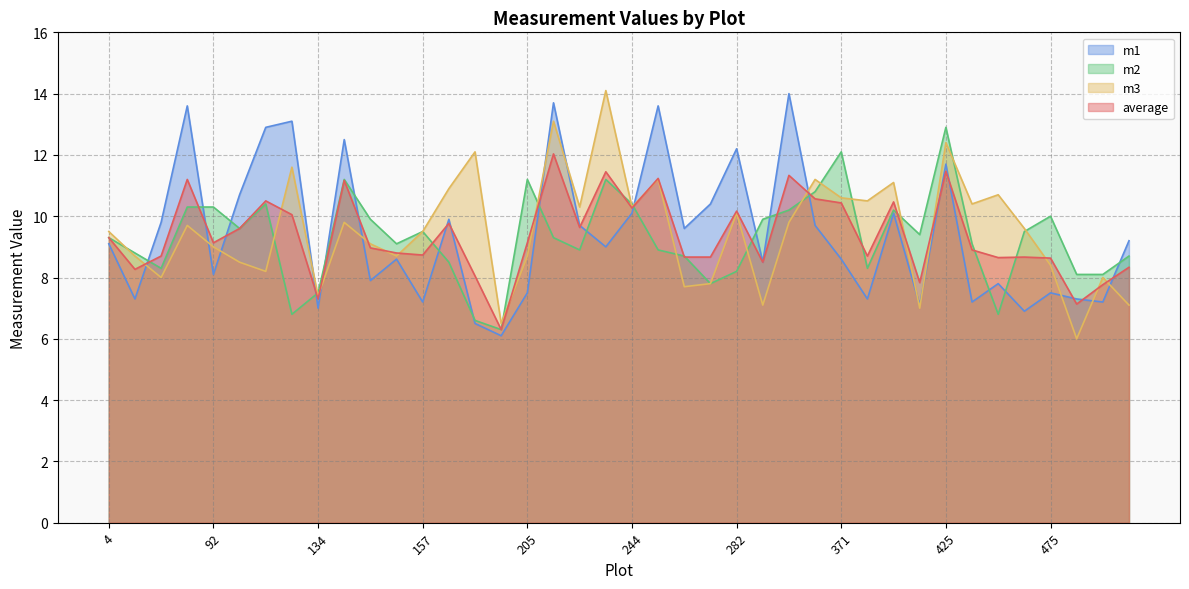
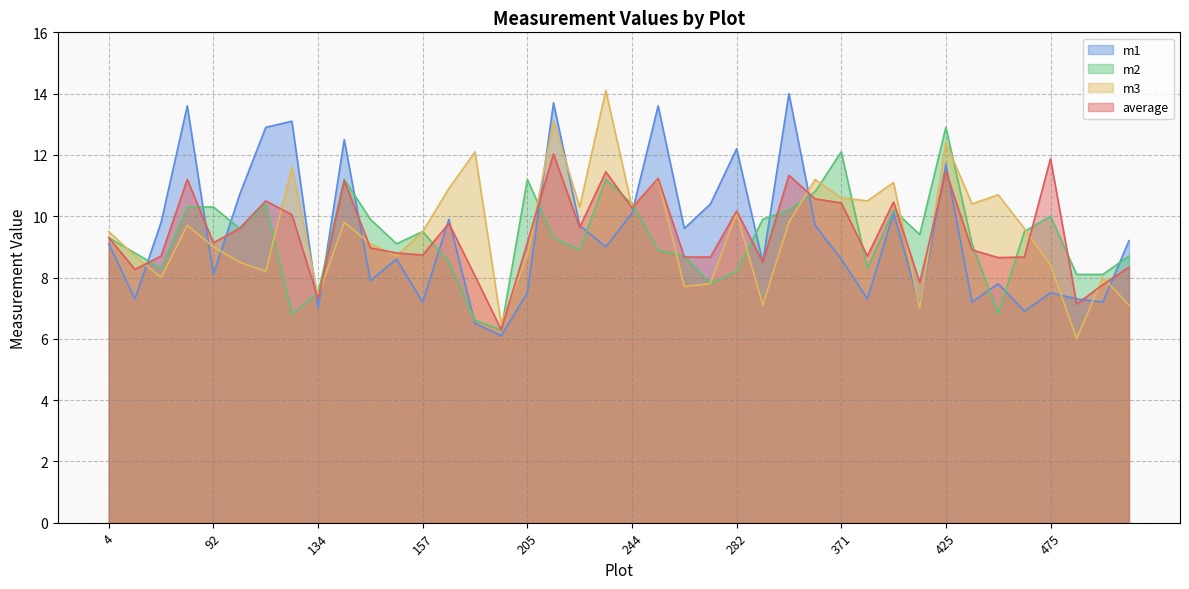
  {
    "m1": {
      "4": 9.1,
      "92": 8.1,
      "134": 7.0,
      "157": 7.2,
      "205": 7.5,
      "244": 10.1,
      "282": 12.2,
      "371": 8.6,
      "425": 11.7,
      "475": 7.5
    },
    "m2": {
      "92": 10.3,
      "134": 7.5,
      "205": 11.2,
      "244": 10.4,
      "282": 8.2,
      "371": 12.1,
      "425": 12.9,
      "475": 10.0
    },
    "m3": {
      "4": 9.5,
      "92": 9.0,
      "134": 7.4,
      "205": 8.7,
      "371": 10.6,
      "425": 12.4,
      "475": 8.4
    },
    "average": {
      "92": 9.1,
      "134": 7.3,
      "157": 8.7,
      "205": 9.1,
      "371": 10.4,
      "425": 11.5,
-     "475": 8.6
+     "475": 11.9
    }
  }
